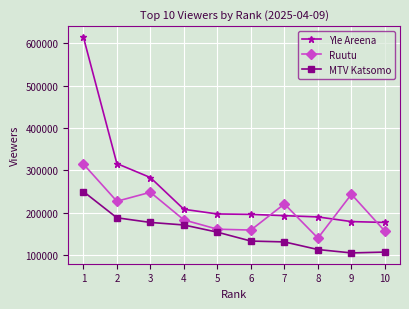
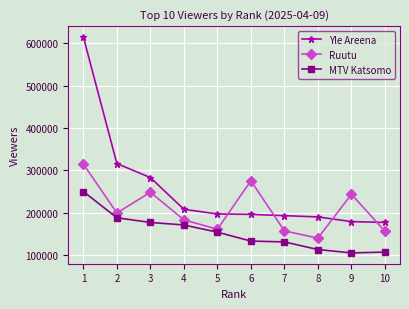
  {
    "Ruutu": {
      "1": 320000,
-     "2": 230000,
+     "2": 200000,
      "3": 250000,
      "4": 180000,
      "5": 160000,
-     "6": 160000,
-     "7": 220000,
+     "6": 280000,
+     "7": 160000,
      "8": 140000,
      "9": 240000,
      "10": 160000
    }
  }
